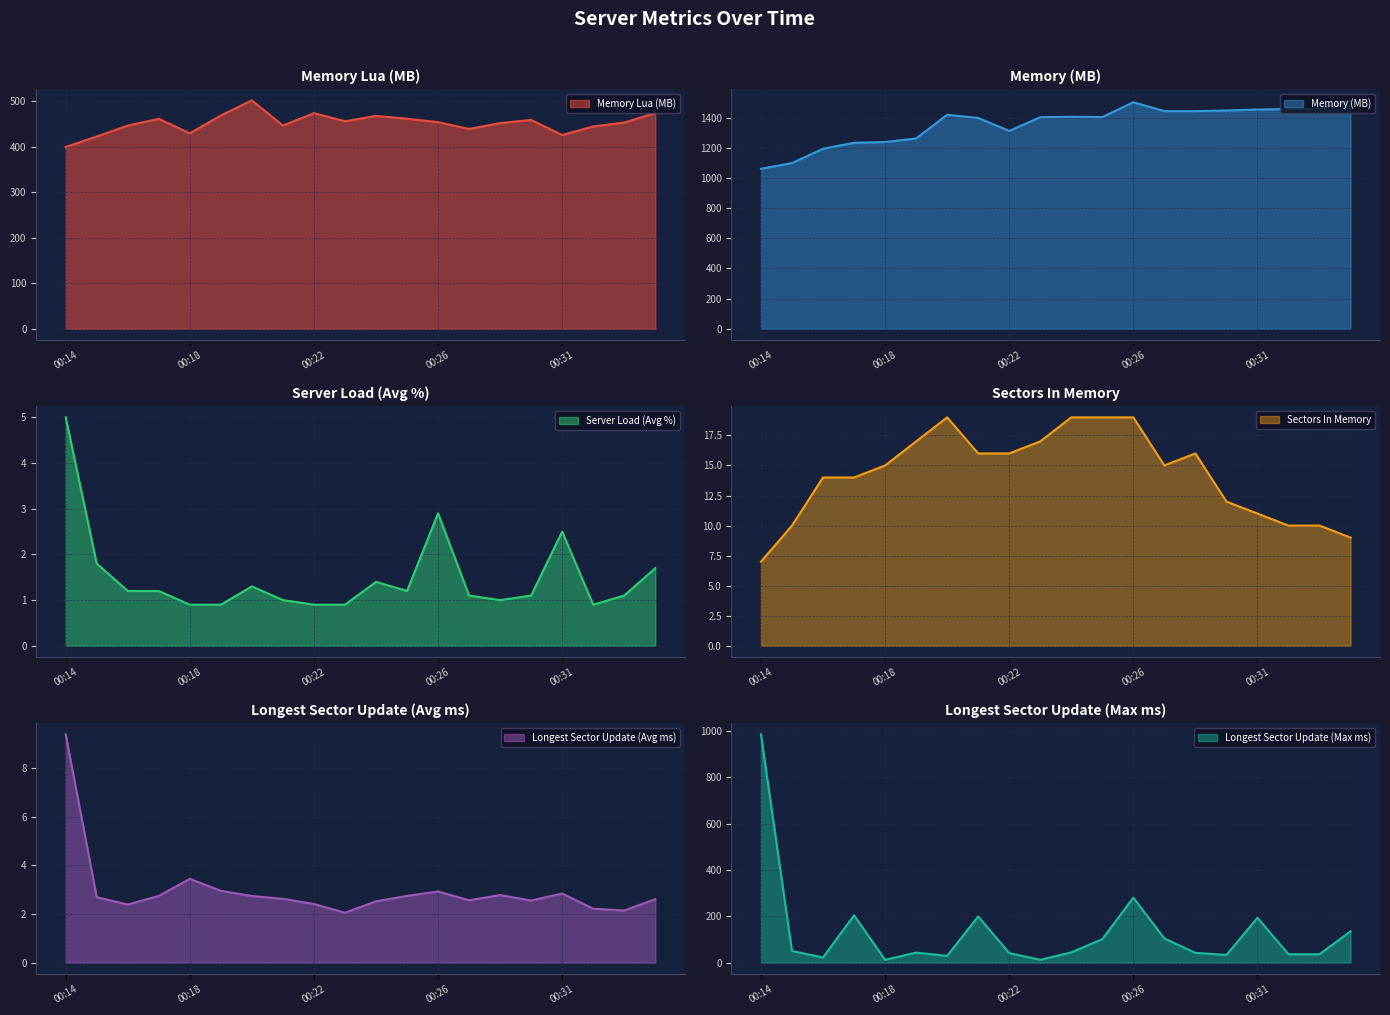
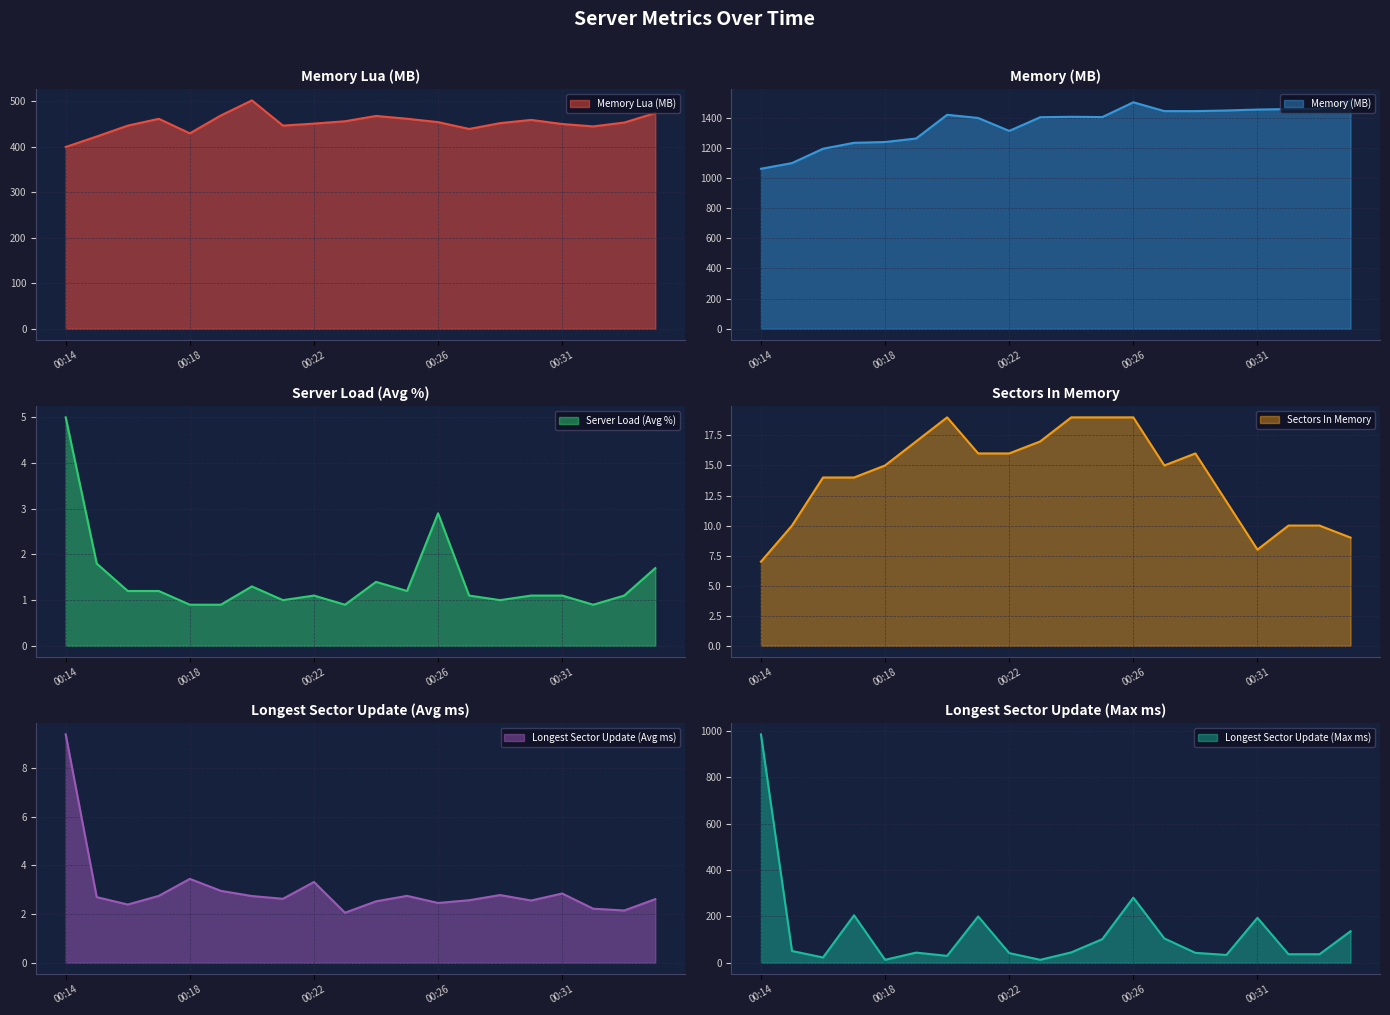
  {
    "Memory Lua (MB)": {
      "00:14": 400,
      "00:18": 430,
-     "00:22": 470,
+     "00:22": 450,
      "00:26": 450,
-     "00:31": 430
+     "00:31": 450
    },
    "Memory (MB)": {
      "00:14": 1060,
      "00:18": 1240,
      "00:22": 1310,
      "00:26": 1500,
      "00:31": 1450
    },
    "Server Load (Avg %)": {
      "00:14": 5.0,
      "00:18": 0.9,
-     "00:22": 0.9,
+     "00:22": 1.1,
      "00:26": 2.9,
-     "00:31": 2.5
+     "00:31": 1.1
    },
    "Sectors In Memory": {
      "00:14": 7,
      "00:18": 15,
      "00:22": 16,
      "00:26": 19,
-     "00:31": 11
+     "00:31": 8
    },
    "Longest Sector Update (Avg ms)": {
      "00:14": 9.4,
      "00:18": 3.4,
-     "00:22": 2.4,
-     "00:26": 2.9,
+     "00:22": 3.3,
+     "00:26": 2.5,
      "00:31": 2.8
    },
    "Longest Sector Update (Max ms)": {
      "00:14": 990,
      "00:18": 10,
      "00:22": 40,
      "00:26": 280,
      "00:31": 190
    }
  }
